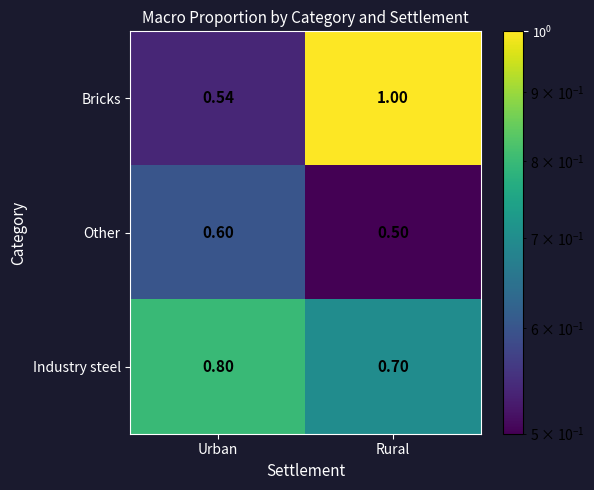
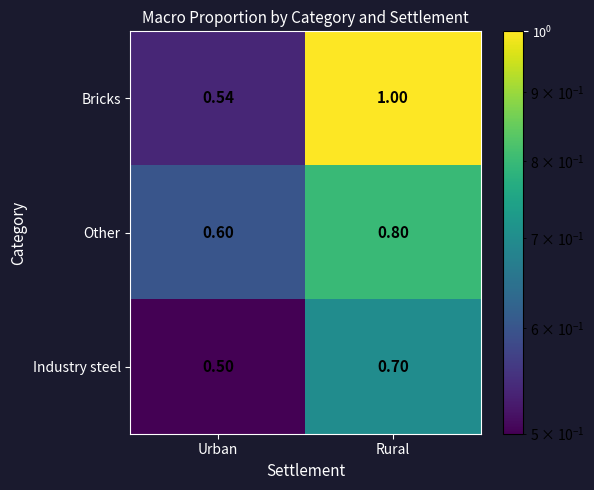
  {
    "Bricks": {
      "Urban": 0.54,
      "Rural": 1.00
    },
    "Other": {
      "Urban": 0.60,
-     "Rural": 0.50
+     "Rural": 0.80
    },
    "Industry steel": {
-     "Urban": 0.80,
+     "Urban": 0.50,
      "Rural": 0.70
    }
  }
